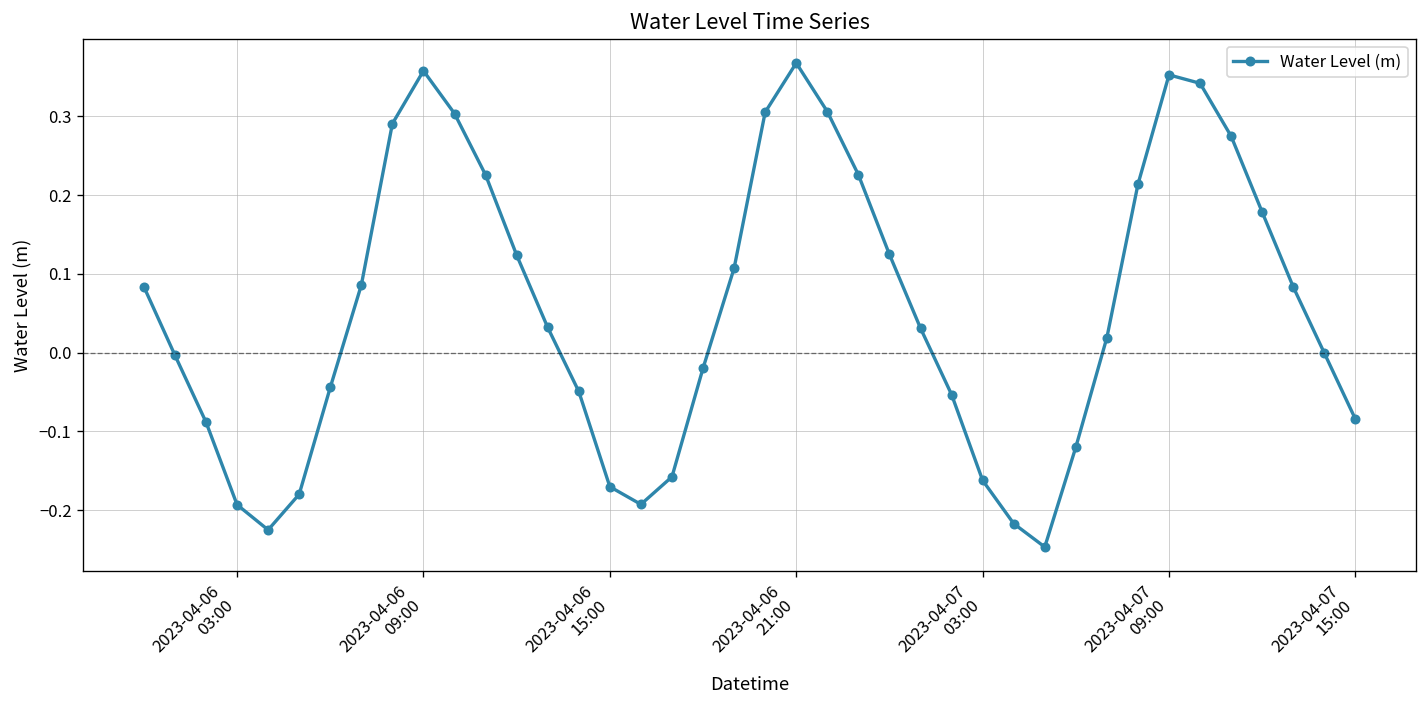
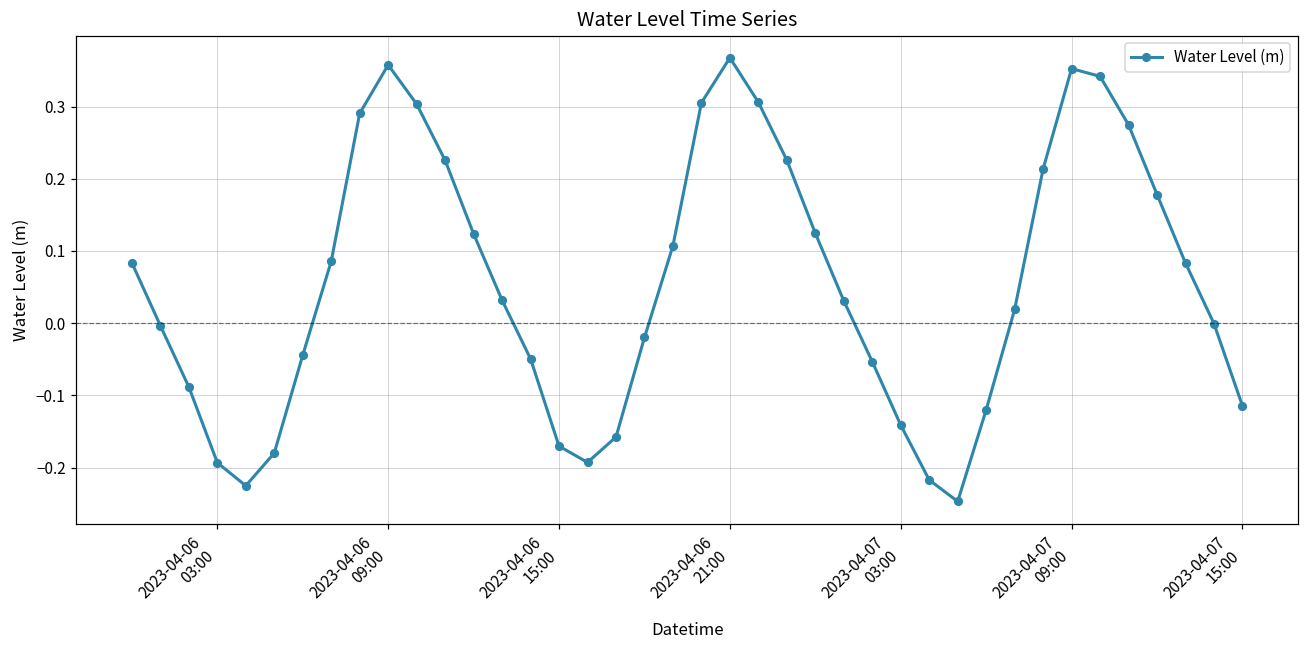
  {
    "2023-04-06 03:00": -0.19,
    "2023-04-06 09:00": 0.36,
    "2023-04-06 15:00": -0.17,
    "2023-04-06 21:00": 0.37,
-   "2023-04-07 03:00": -0.16,
+   "2023-04-07 03:00": -0.14,
    "2023-04-07 09:00": 0.35,
-   "2023-04-07 15:00": -0.08
+   "2023-04-07 15:00": -0.11
  }
